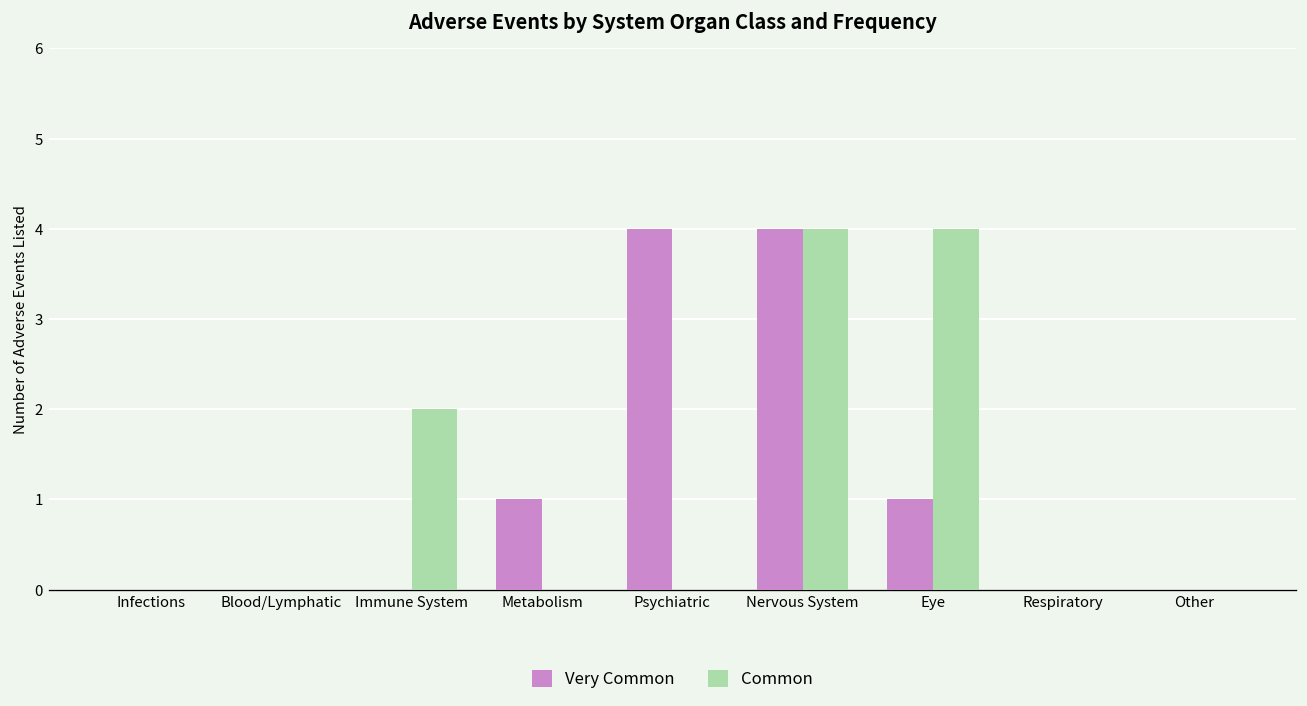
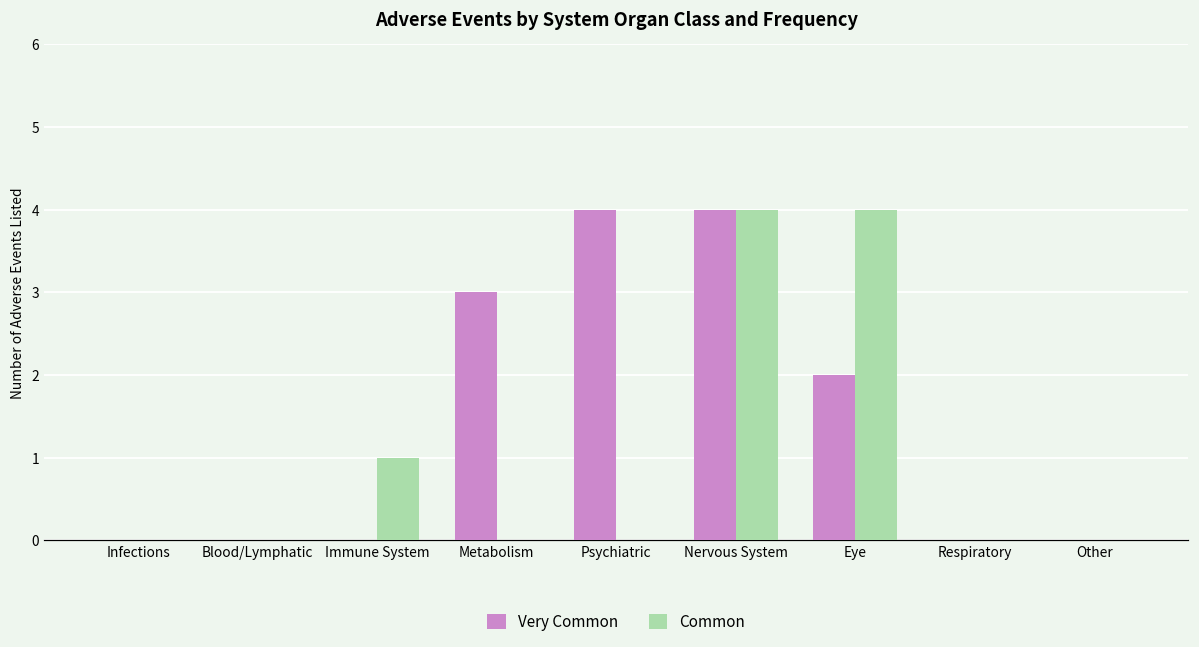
  {
    "Very Common": {
      "Infections": 0,
      "Blood/Lymphatic": 0,
      "Immune System": 0,
-     "Metabolism": 1,
+     "Metabolism": 3,
      "Psychiatric": 4,
      "Nervous System": 4,
-     "Eye": 1,
+     "Eye": 2,
      "Respiratory": 0,
      "Other": 0
    },
    "Common": {
      "Infections": 0,
      "Blood/Lymphatic": 0,
-     "Immune System": 2,
+     "Immune System": 1,
      "Metabolism": 0,
      "Psychiatric": 0,
      "Nervous System": 4,
      "Eye": 4,
      "Respiratory": 0,
      "Other": 0
    }
  }
